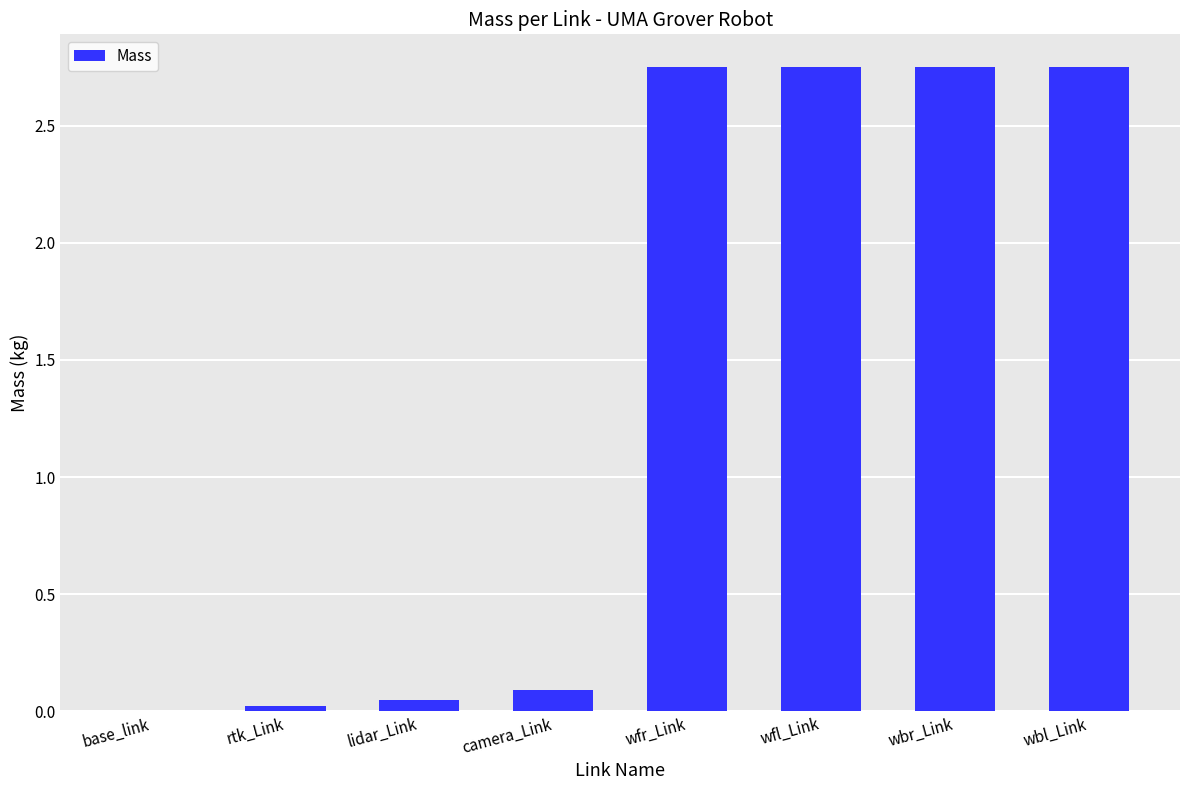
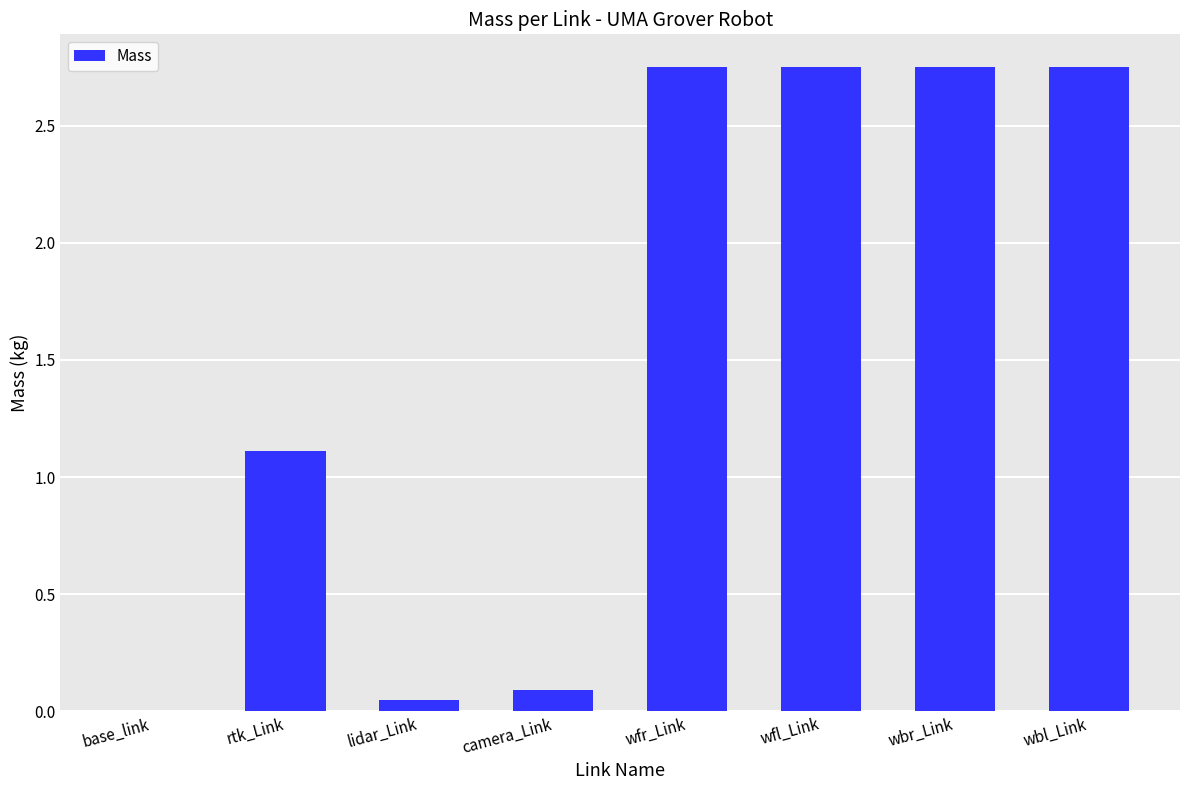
  {
    "base_link": 0.00,
-   "rtk_Link": 0.02,
+   "rtk_Link": 1.11,
    "lidar_Link": 0.05,
    "camera_Link": 0.09,
    "wfr_Link": 2.75,
    "wfl_Link": 2.75,
    "wbr_Link": 2.75,
    "wbl_Link": 2.75
  }
